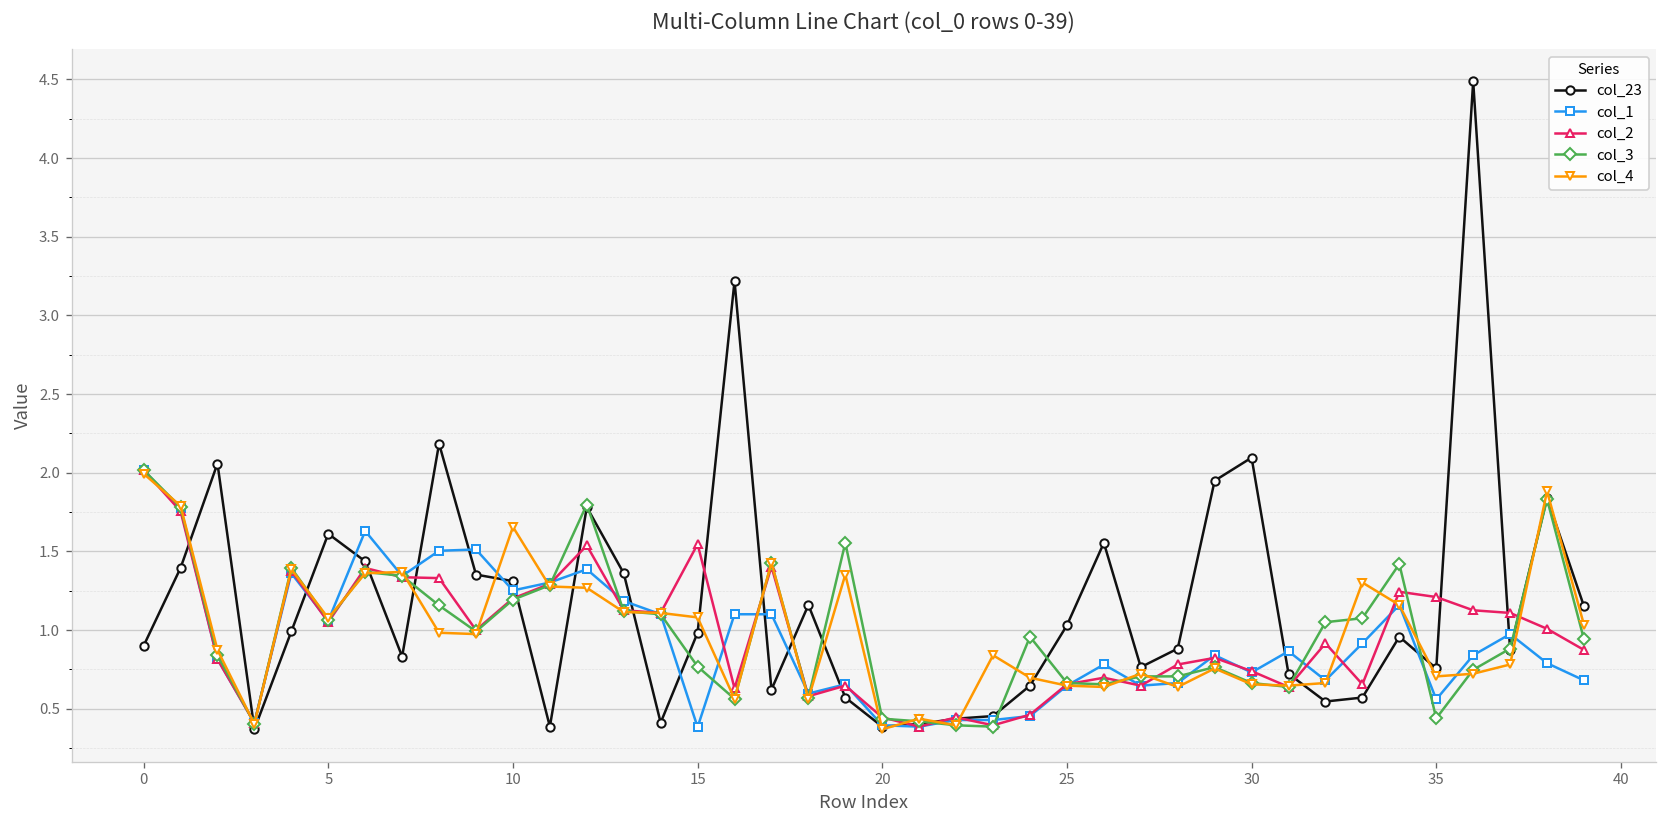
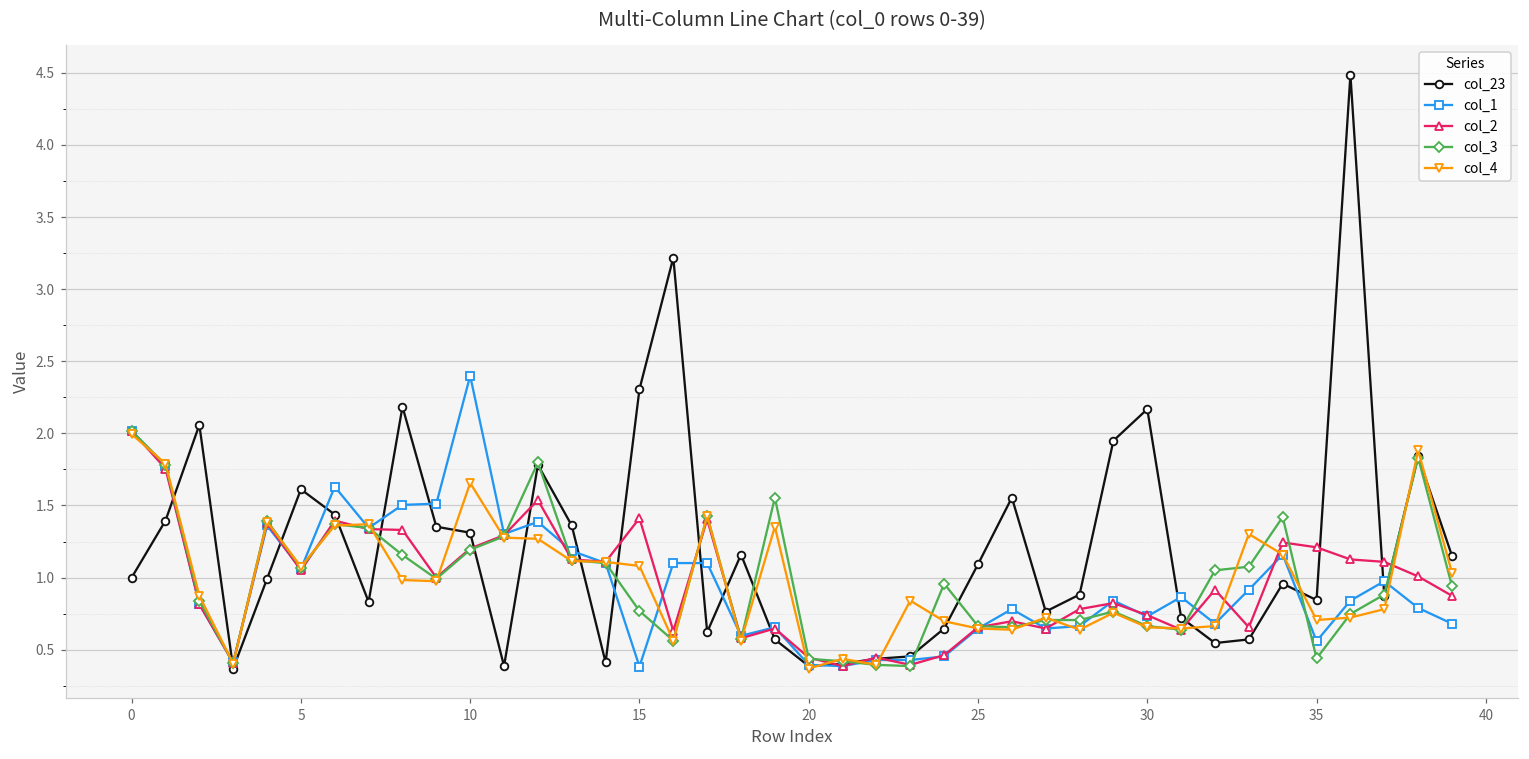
  {
    "col_23": {
-     "0": 0.9,
+     "0": 1.0,
      "5": 1.61,
      "10": 1.31,
-     "15": 0.98,
-     "25": 1.03,
-     "30": 2.10,
-     "35": 0.76
+     "15": 2.31,
+     "25": 1.09,
+     "30": 2.17,
+     "35": 0.84
    },
    "col_1": {
-     "10": 1.25,
+     "10": 2.40,
      "15": 0.38,
      "35": 0.56
    },
    "col_2": {
-     "15": 1.55,
+     "15": 1.41,
      "35": 1.21
    },
    "col_3": {
      "15": 0.77,
      "35": 0.44
    },
    "col_4": {
      "0": 1.99,
      "10": 1.66,
      "15": 1.08,
      "35": 0.71
    }
  }
